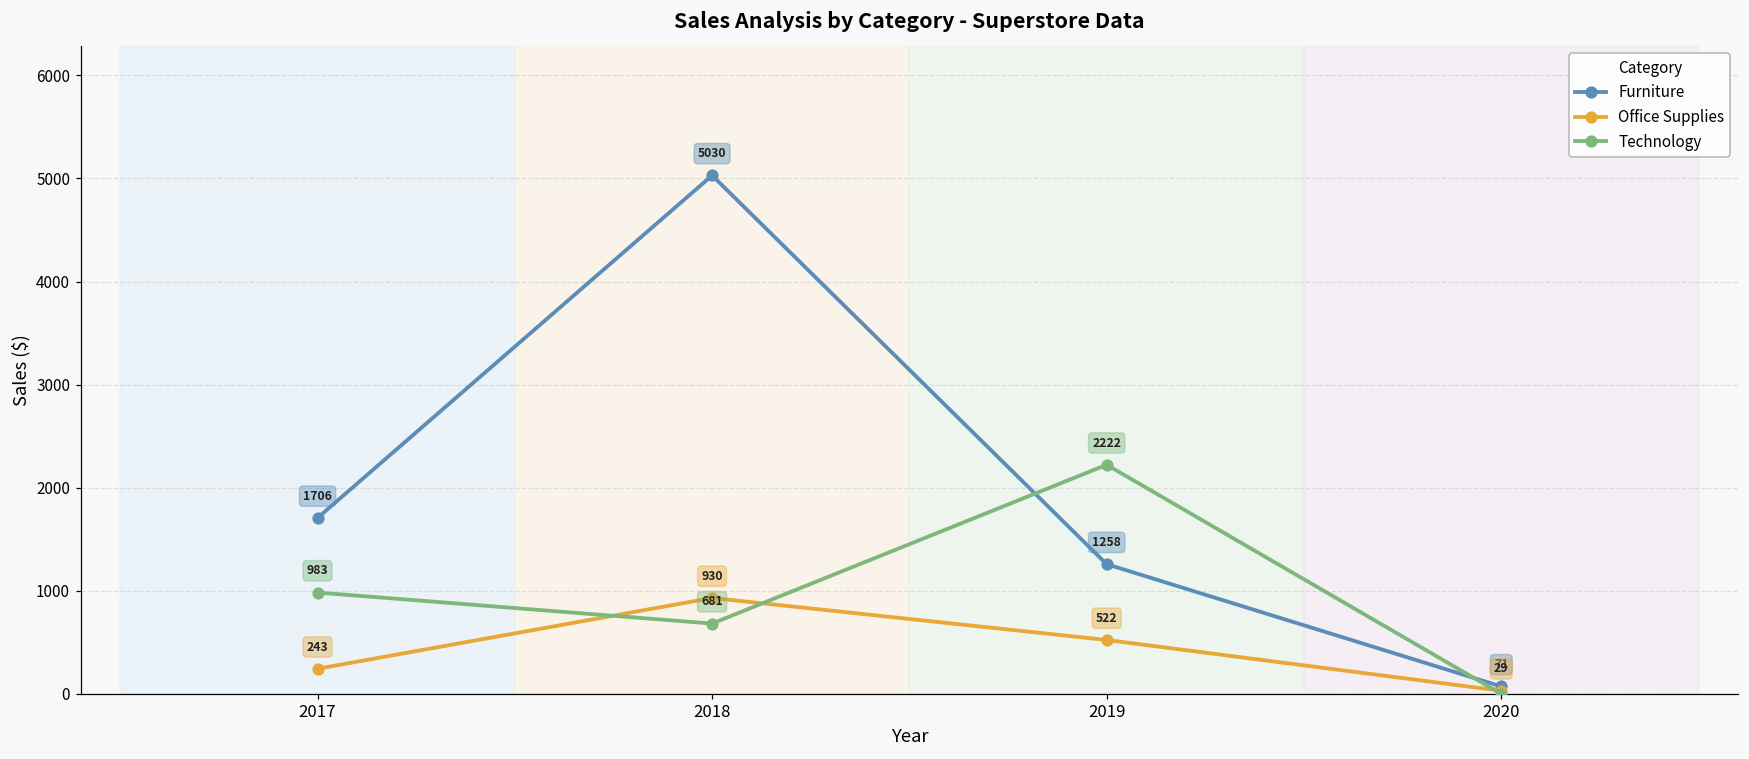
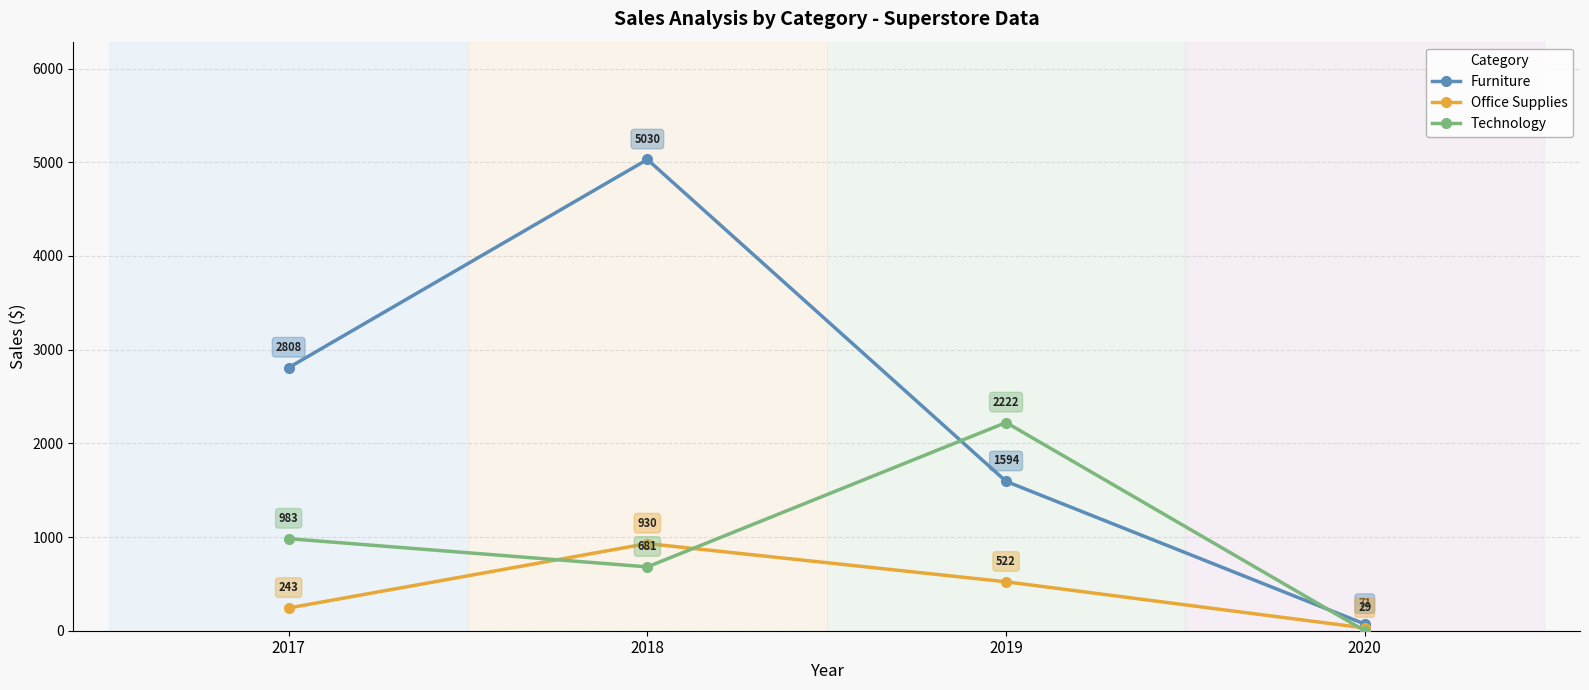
  {
    "Furniture": {
-     "2017": 1706,
-     "2019": 1258
+     "2017": 2808,
+     "2019": 1594
    },
    "Technology": {
      "2020": 0
    }
  }
